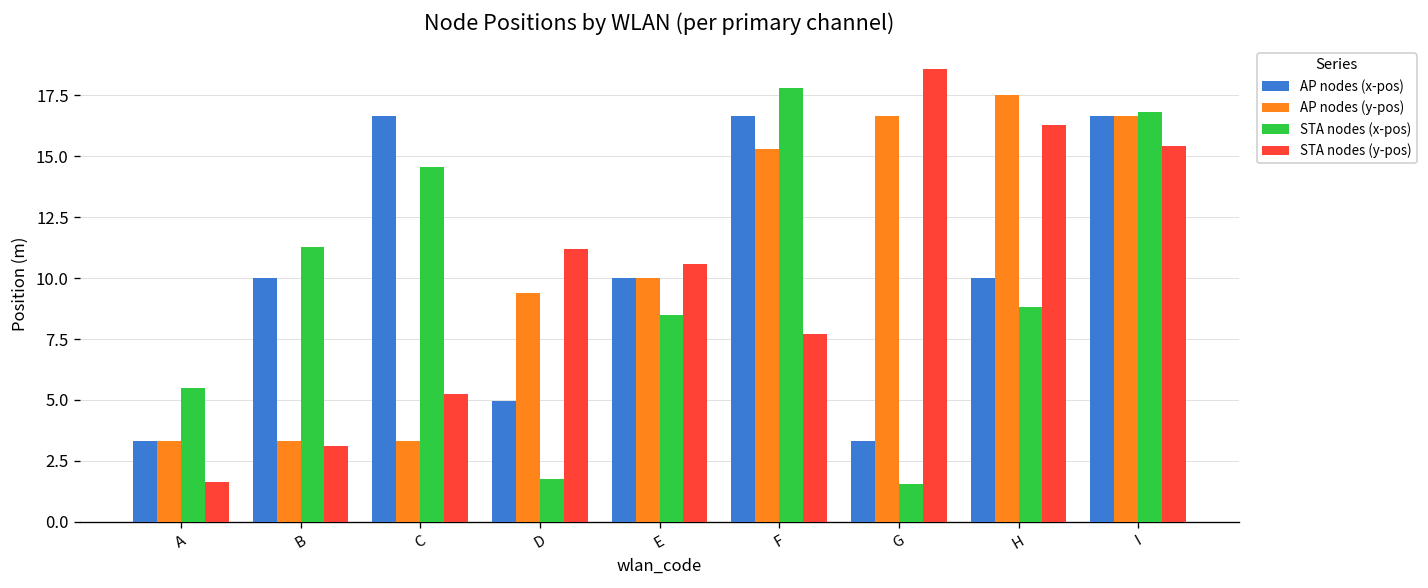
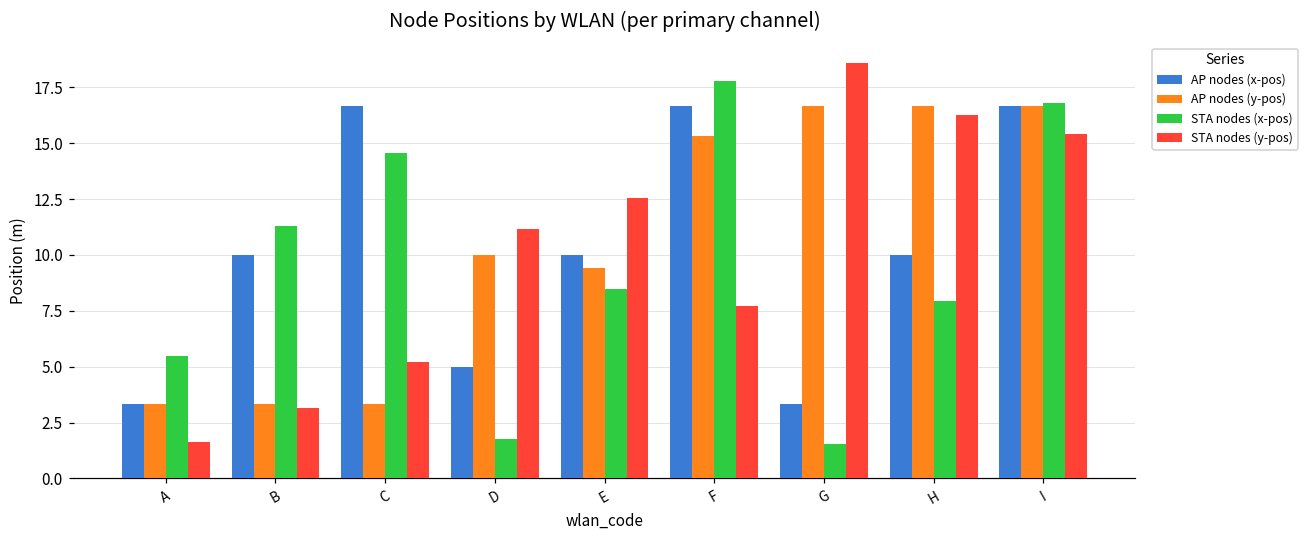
  {
    "AP nodes (x-pos)": {
      "A": 3.3,
      "B": 10.0,
      "C": 16.7,
      "D": 5.0,
      "E": 10.0,
      "F": 16.7,
      "G": 3.3,
      "H": 10.0,
      "I": 16.7
    },
    "AP nodes (y-pos)": {
      "A": 3.3,
      "B": 3.3,
      "C": 3.3,
-     "D": 9.4,
-     "E": 10.0,
+     "D": 10.0,
+     "E": 9.4,
      "F": 15.3,
      "G": 16.7,
-     "H": 17.5,
+     "H": 16.7,
      "I": 16.7
    },
    "STA nodes (x-pos)": {
      "A": 5.5,
      "B": 11.3,
      "C": 14.6,
      "D": 1.8,
      "E": 8.5,
      "F": 17.8,
      "G": 1.5,
-     "H": 8.8,
+     "H": 7.9,
      "I": 16.8
    },
    "STA nodes (y-pos)": {
      "A": 1.6,
      "B": 3.1,
      "C": 5.2,
      "D": 11.2,
-     "E": 10.6,
+     "E": 12.6,
      "F": 7.7,
      "G": 18.6,
      "H": 16.3,
      "I": 15.4
    }
  }
